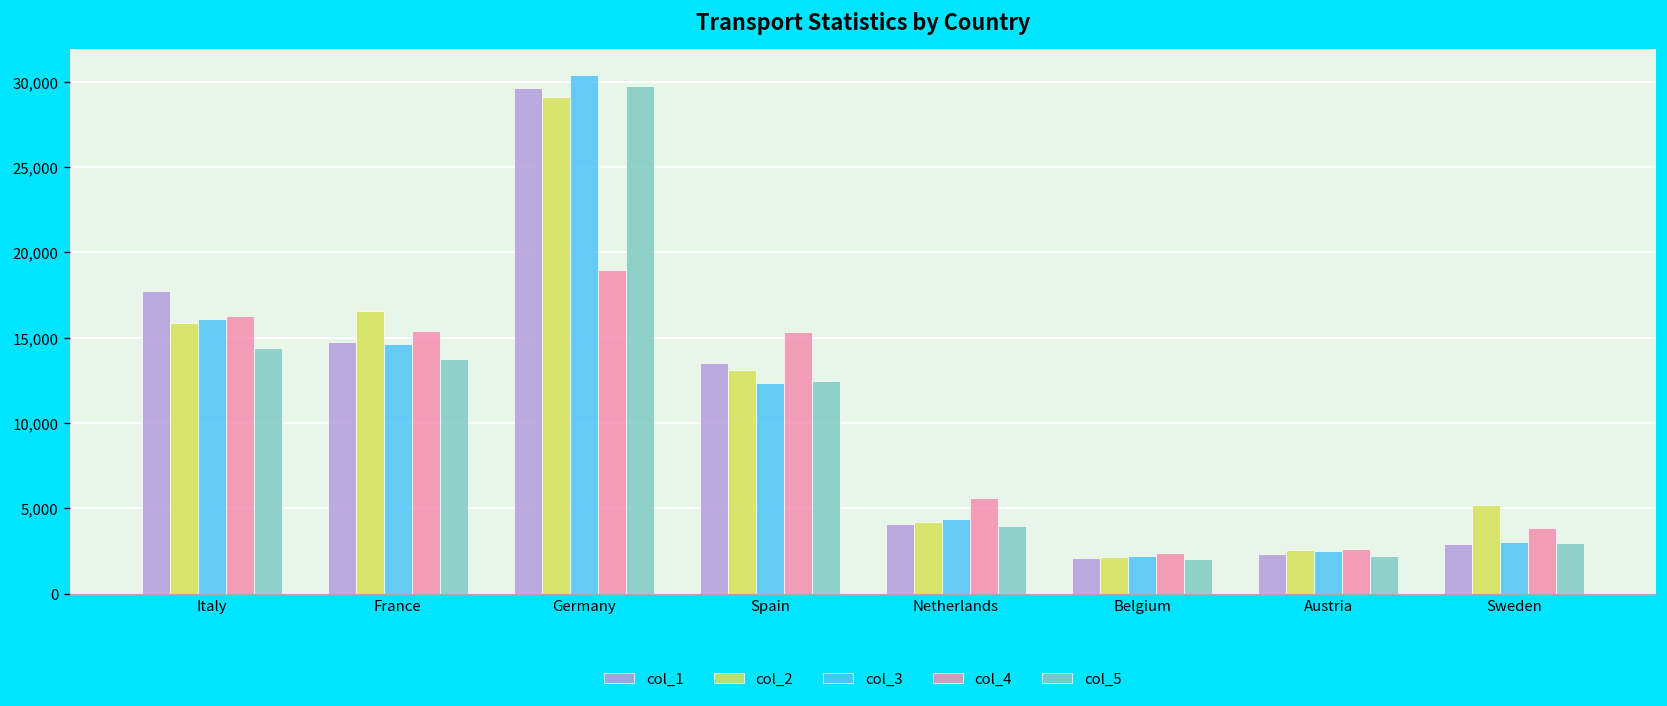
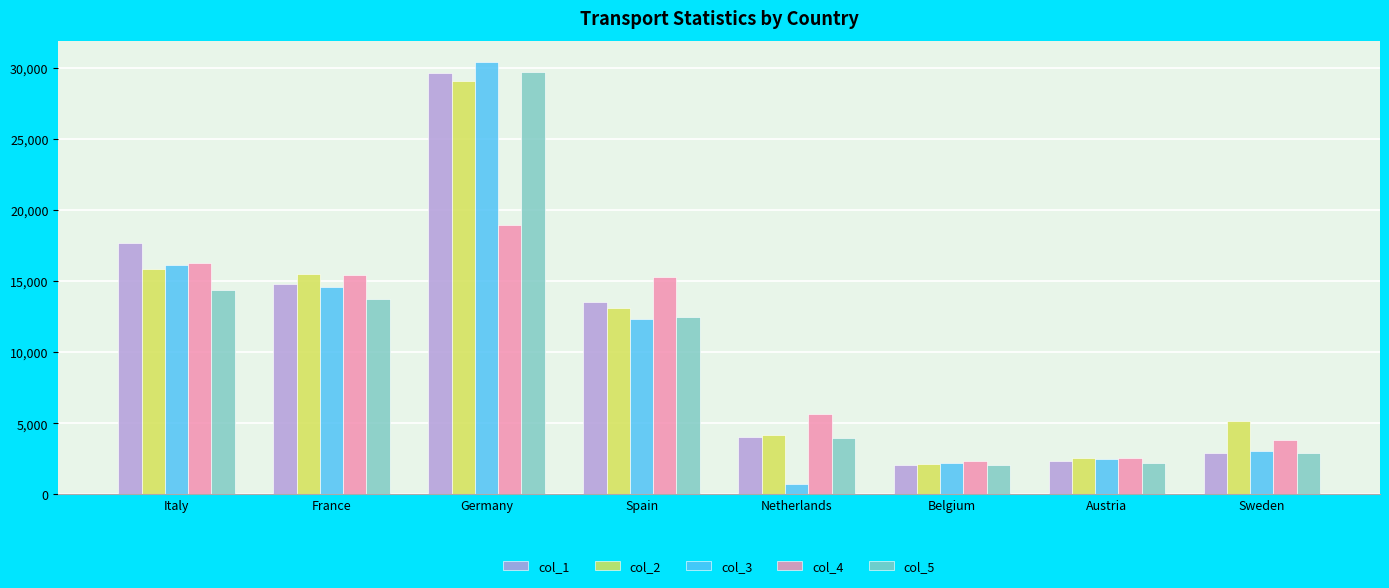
  {
    "col_1": {
      "Italy": "17,700",
      "France": "14,800",
      "Germany": "29,600",
      "Spain": "13,500",
      "Netherlands": "4,100",
      "Belgium": "2,100",
      "Austria": "2,300",
      "Sweden": "2,900"
    },
    "col_2": {
      "Italy": "15,900",
-     "France": "16,600",
+     "France": "15,500",
      "Germany": "29,100",
      "Spain": "13,100",
      "Netherlands": "4,200",
      "Belgium": "2,200",
      "Austria": "2,600",
      "Sweden": "5,200"
    },
    "col_3": {
      "Italy": "16,100",
      "France": "14,600",
      "Germany": "30,400",
      "Spain": "12,300",
-     "Netherlands": "4,400",
+     "Netherlands": "700",
      "Belgium": "2,200",
      "Austria": "2,500",
      "Sweden": "3,000"
    },
    "col_4": {
      "Italy": "16,300",
      "France": "15,400",
      "Germany": "19,000",
      "Spain": "15,300",
      "Netherlands": "5,600",
      "Belgium": "2,400",
      "Austria": "2,600",
      "Sweden": "3,800"
    },
    "col_5": {
      "Italy": "14,400",
      "France": "13,700",
      "Germany": "29,700",
      "Spain": "12,400",
      "Netherlands": "3,900",
      "Belgium": "2,000",
      "Austria": "2,200",
      "Sweden": "2,900"
    }
  }
